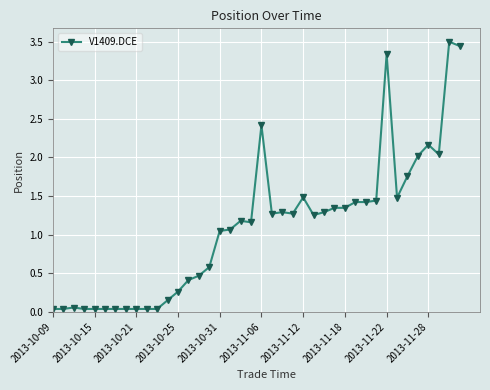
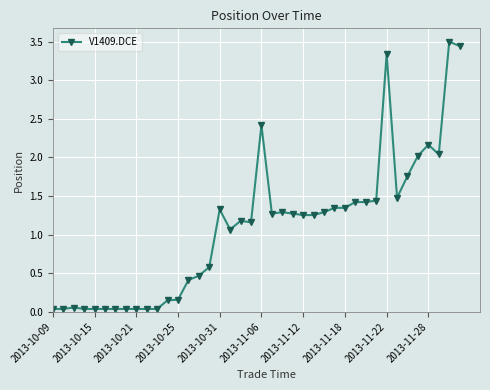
  {
    "2013-10-09": 0.0,
    "2013-10-15": 0.0,
    "2013-10-21": 0.0,
-   "2013-10-25": 0.3,
-   "2013-10-31": 1.0,
+   "2013-10-25": 0.2,
+   "2013-10-31": 1.3,
    "2013-11-06": 2.4,
-   "2013-11-12": 1.5,
+   "2013-11-12": 1.3,
    "2013-11-18": 1.3,
    "2013-11-22": 3.3,
    "2013-11-28": 2.2
  }
